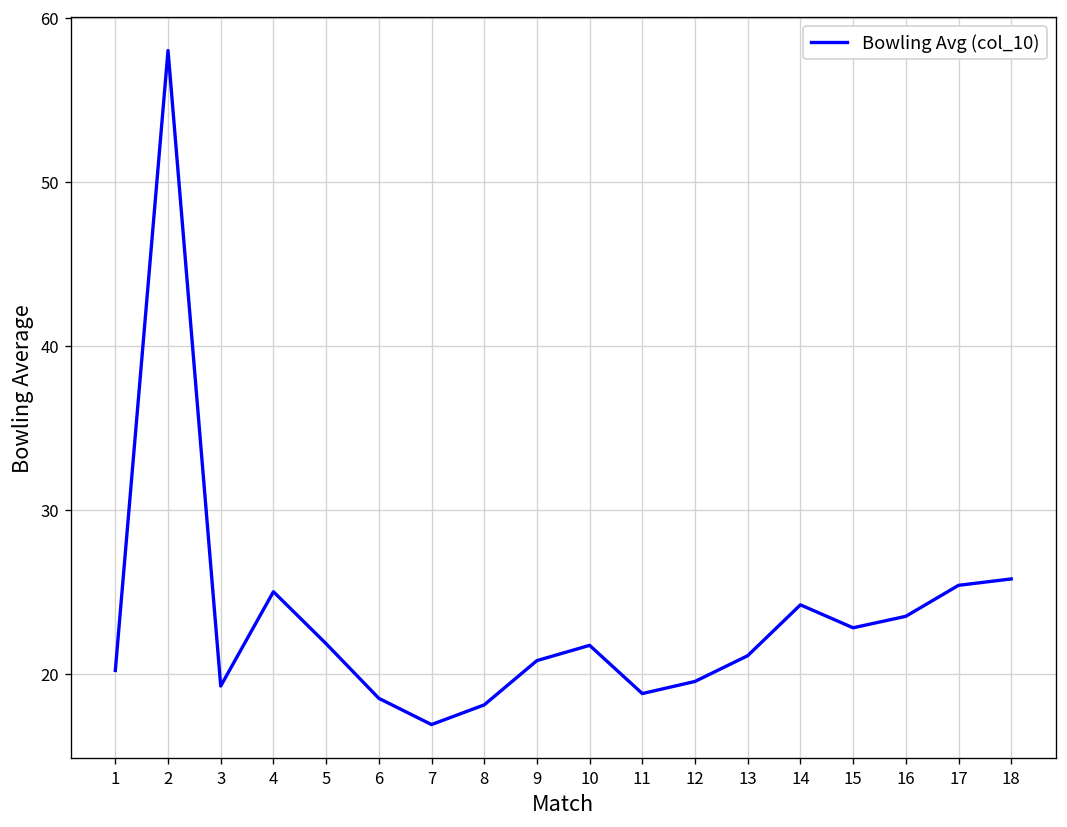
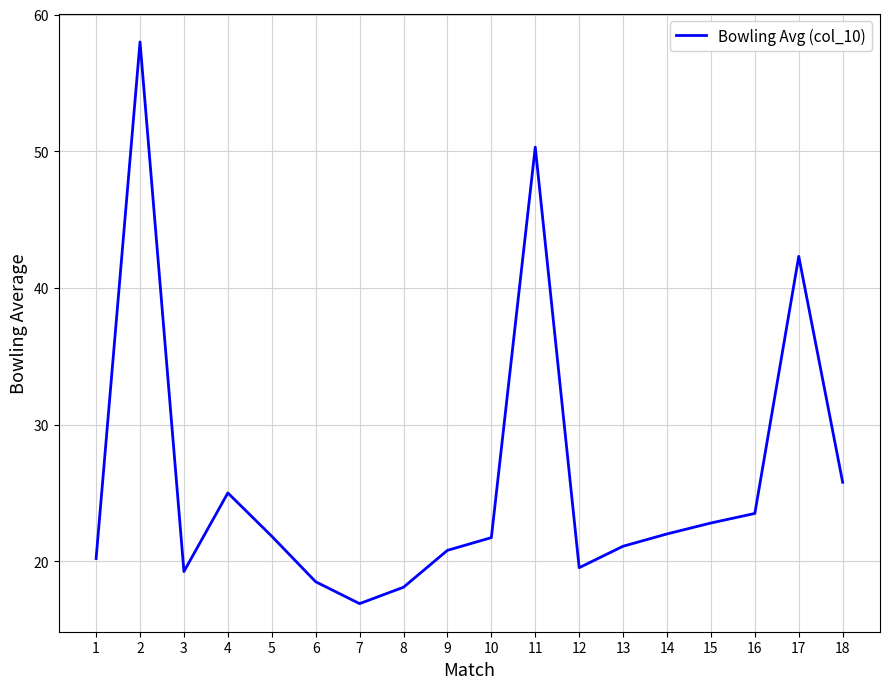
  {
    "1": 20.2,
    "2": 58.0,
    "3": 19.3,
    "4": 25.0,
    "5": 21.8,
    "6": 18.5,
    "7": 16.9,
    "8": 18.1,
    "9": 20.8,
    "10": 21.7,
-   "11": 18.8,
+   "11": 50.3,
    "12": 19.5,
    "13": 21.1,
-   "14": 24.2,
+   "14": 22.0,
    "15": 22.8,
    "16": 23.5,
-   "17": 25.4,
+   "17": 42.3,
    "18": 25.8
  }
